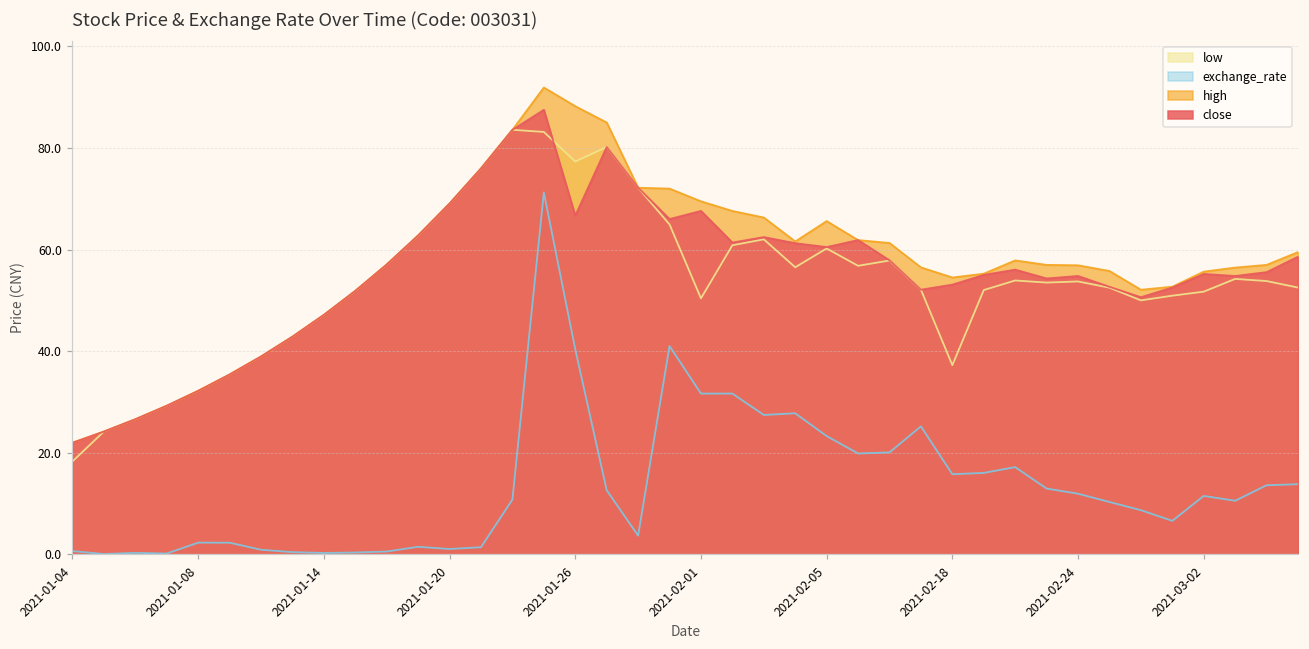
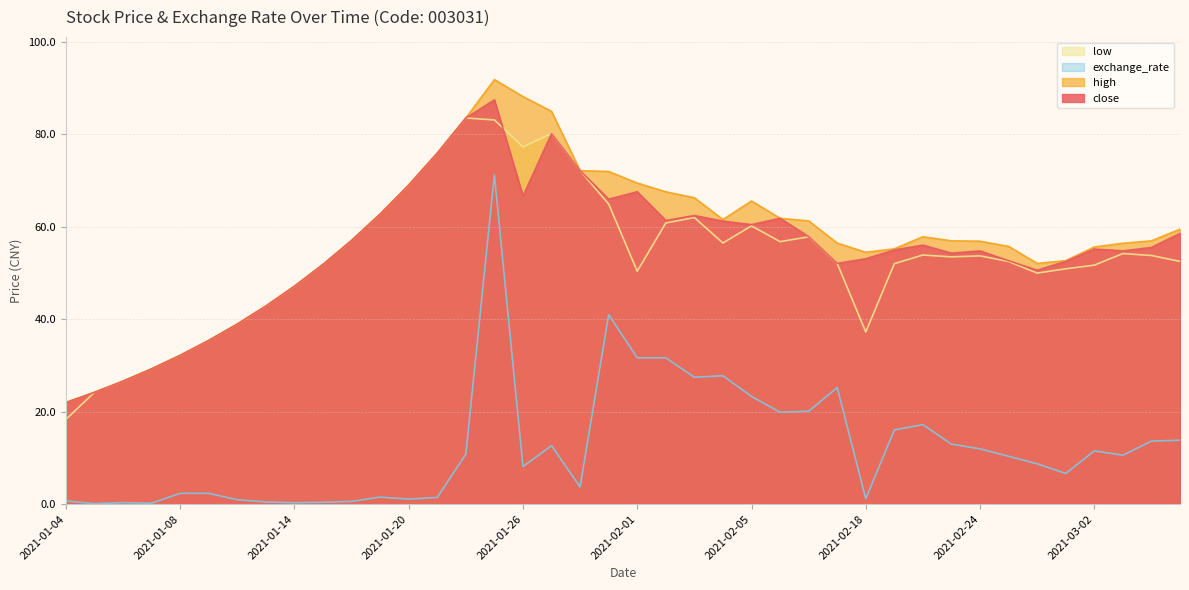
  {
    "low": {
      "2021-01-04": 18,
      "2021-01-26": 77,
      "2021-02-01": 50,
      "2021-02-18": 37,
      "2021-02-24": 54,
      "2021-03-02": 52
    },
    "exchange_rate": {
      "2021-01-04": 1,
      "2021-01-08": 2,
      "2021-01-14": 0,
      "2021-01-20": 1,
-     "2021-01-26": 40,
+     "2021-01-26": 8,
      "2021-02-01": 32,
      "2021-02-05": 23,
-     "2021-02-18": 16,
+     "2021-02-18": 1,
      "2021-02-24": 12,
      "2021-03-02": 12
    },
    "high": {
      "2021-01-26": 88,
      "2021-02-01": 69,
      "2021-02-05": 66,
      "2021-02-18": 55,
      "2021-02-24": 57
    },
    "close": {
      "2021-01-26": 67,
      "2021-02-01": 68,
      "2021-02-18": 53,
      "2021-02-24": 55
    }
  }
